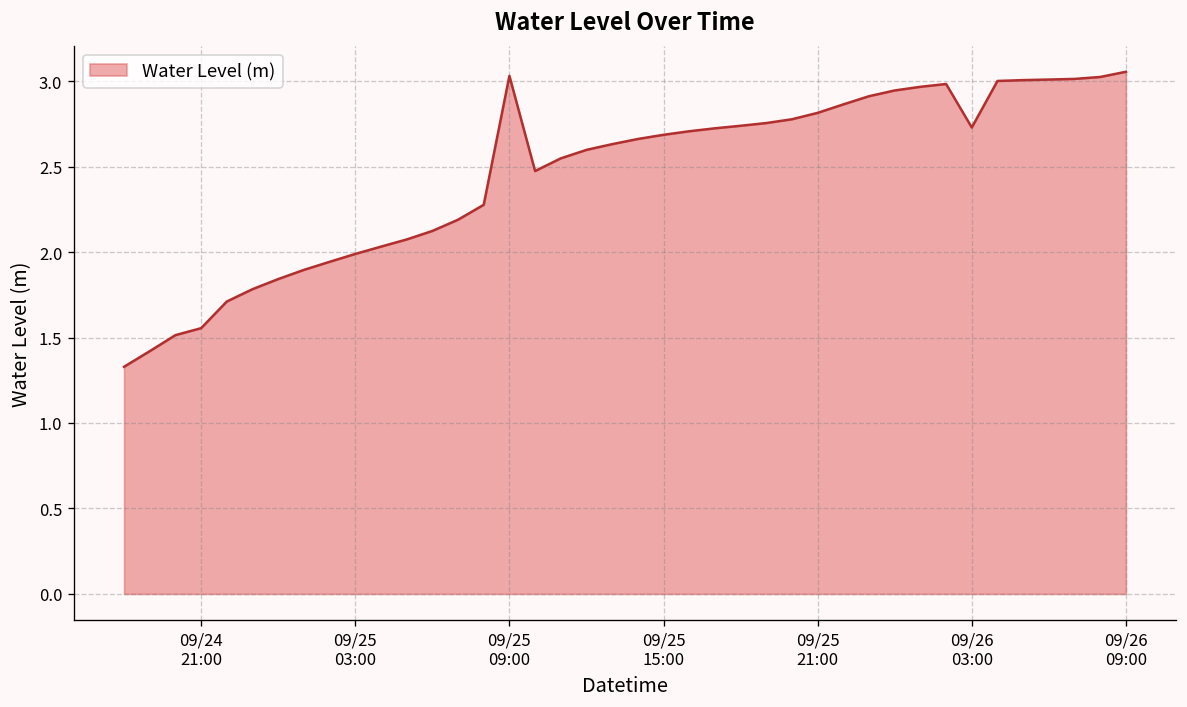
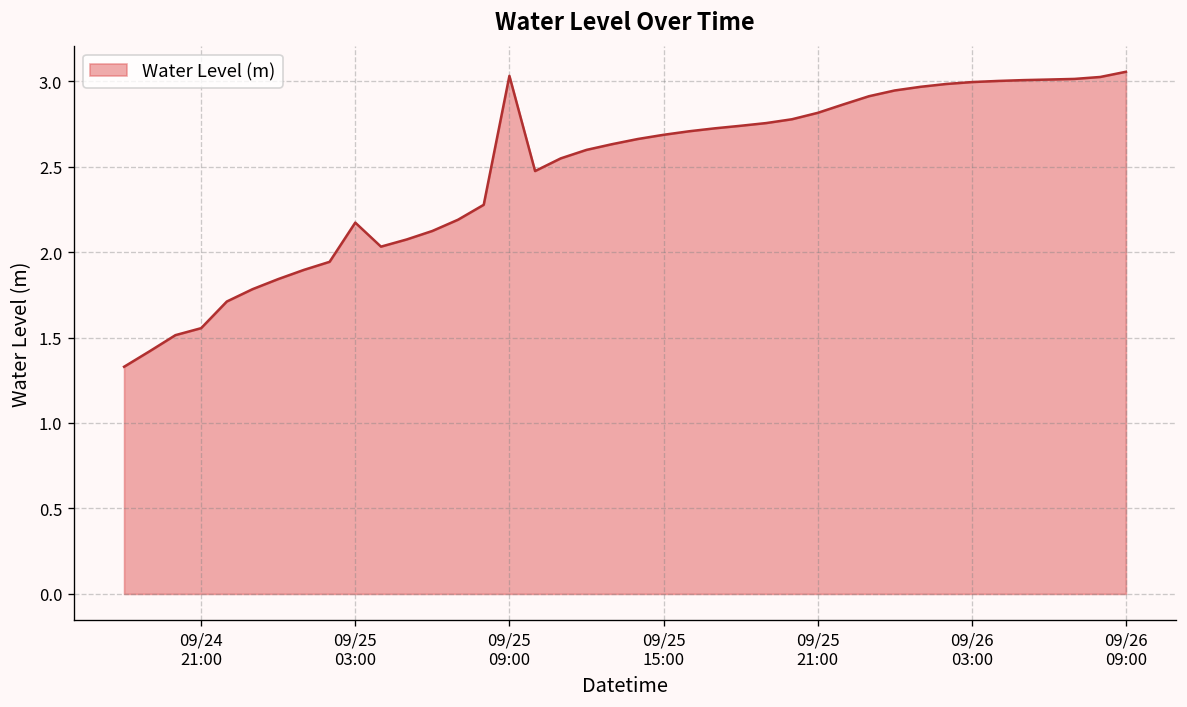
  {
    "09/24 21:00": 1.55,
-   "09/25 03:00": 1.99,
+   "09/25 03:00": 2.17,
    "09/25 09:00": 3.03,
    "09/25 15:00": 2.69,
    "09/25 21:00": 2.81,
-   "09/26 03:00": 2.73,
+   "09/26 03:00": 2.99,
    "09/26 09:00": 3.05
  }
